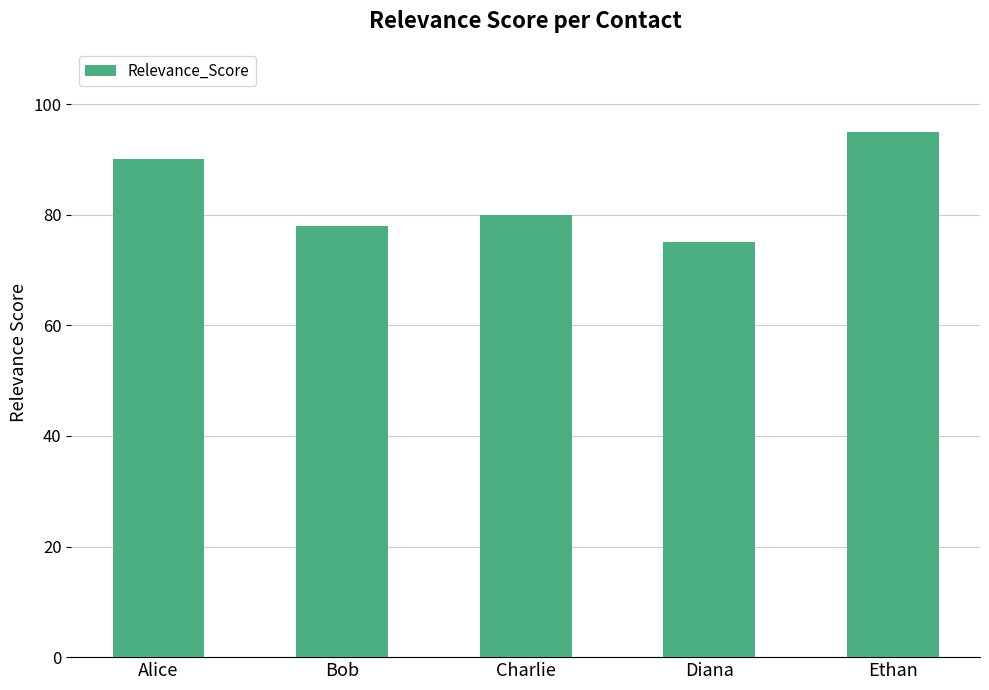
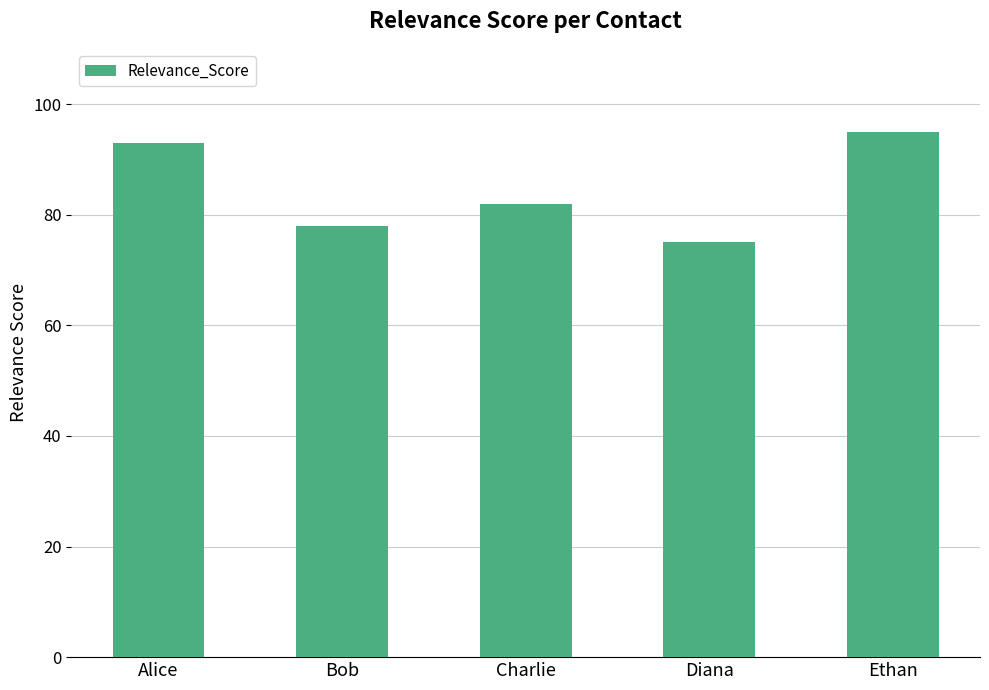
  {
-   "Alice": 90,
+   "Alice": 93,
    "Bob": 78,
-   "Charlie": 80,
+   "Charlie": 82,
    "Diana": 75,
    "Ethan": 95
  }
